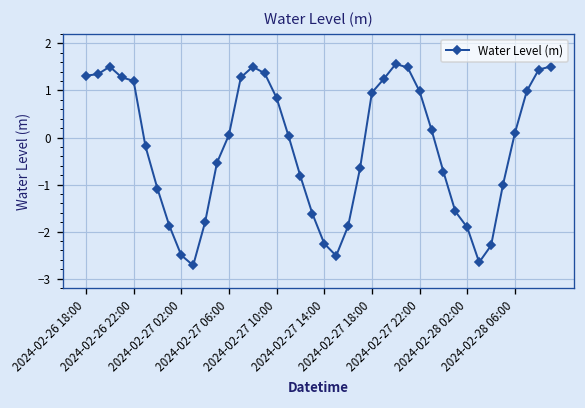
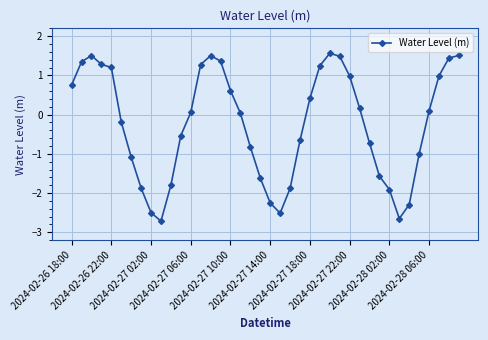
  {
-   "2024-02-26 18:00": 1.3,
+   "2024-02-26 18:00": 0.8,
    "2024-02-26 22:00": 1.2,
    "2024-02-27 02:00": -2.5,
    "2024-02-27 06:00": 0.1,
-   "2024-02-27 10:00": 0.8,
+   "2024-02-27 10:00": 0.6,
    "2024-02-27 14:00": -2.3,
-   "2024-02-27 18:00": 1.0,
+   "2024-02-27 18:00": 0.4,
    "2024-02-27 22:00": 1.0,
    "2024-02-28 02:00": -1.9,
    "2024-02-28 06:00": 0.1
  }
